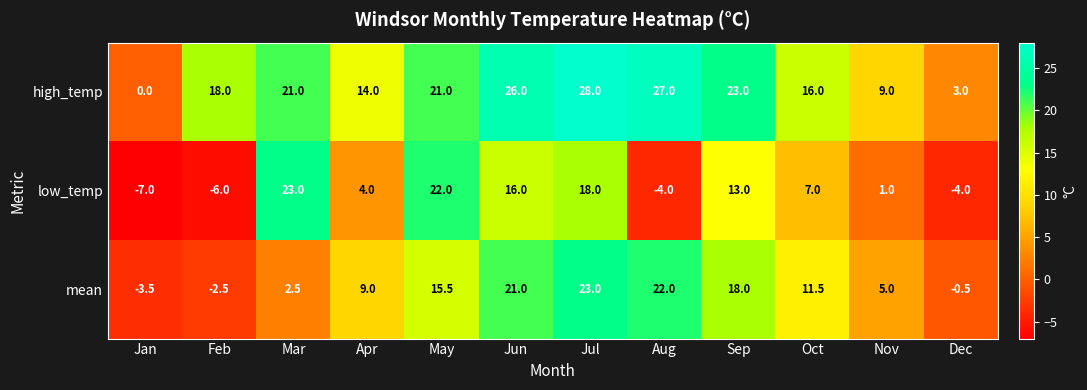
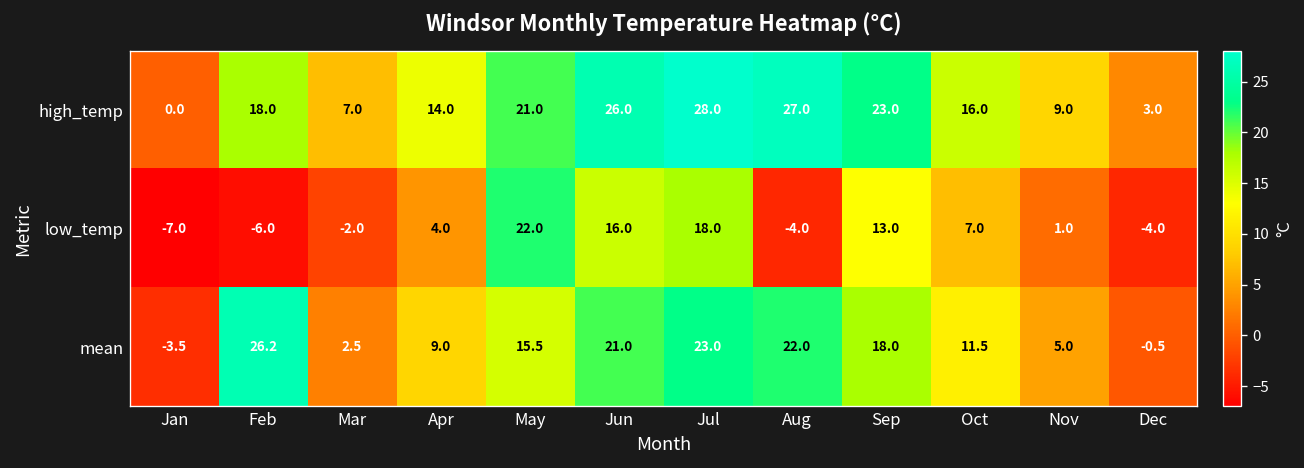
  {
    "high_temp": {
      "Jan": 0.0,
      "Feb": 18.0,
-     "Mar": 21.0,
+     "Mar": 7.0,
      "Apr": 14.0,
      "May": 21.0,
      "Jun": 26.0,
      "Jul": 28.0,
      "Aug": 27.0,
      "Sep": 23.0,
      "Oct": 16.0,
      "Nov": 9.0,
      "Dec": 3.0
    },
    "low_temp": {
      "Jan": -7.0,
      "Feb": -6.0,
-     "Mar": 23.0,
+     "Mar": -2.0,
      "Apr": 4.0,
      "May": 22.0,
      "Jun": 16.0,
      "Jul": 18.0,
      "Aug": -4.0,
      "Sep": 13.0,
      "Oct": 7.0,
      "Nov": 1.0,
      "Dec": -4.0
    },
    "mean": {
      "Jan": -3.5,
-     "Feb": -2.5,
+     "Feb": 26.2,
      "Mar": 2.5,
      "Apr": 9.0,
      "May": 15.5,
      "Jun": 21.0,
      "Jul": 23.0,
      "Aug": 22.0,
      "Sep": 18.0,
      "Oct": 11.5,
      "Nov": 5.0,
      "Dec": -0.5
    }
  }
